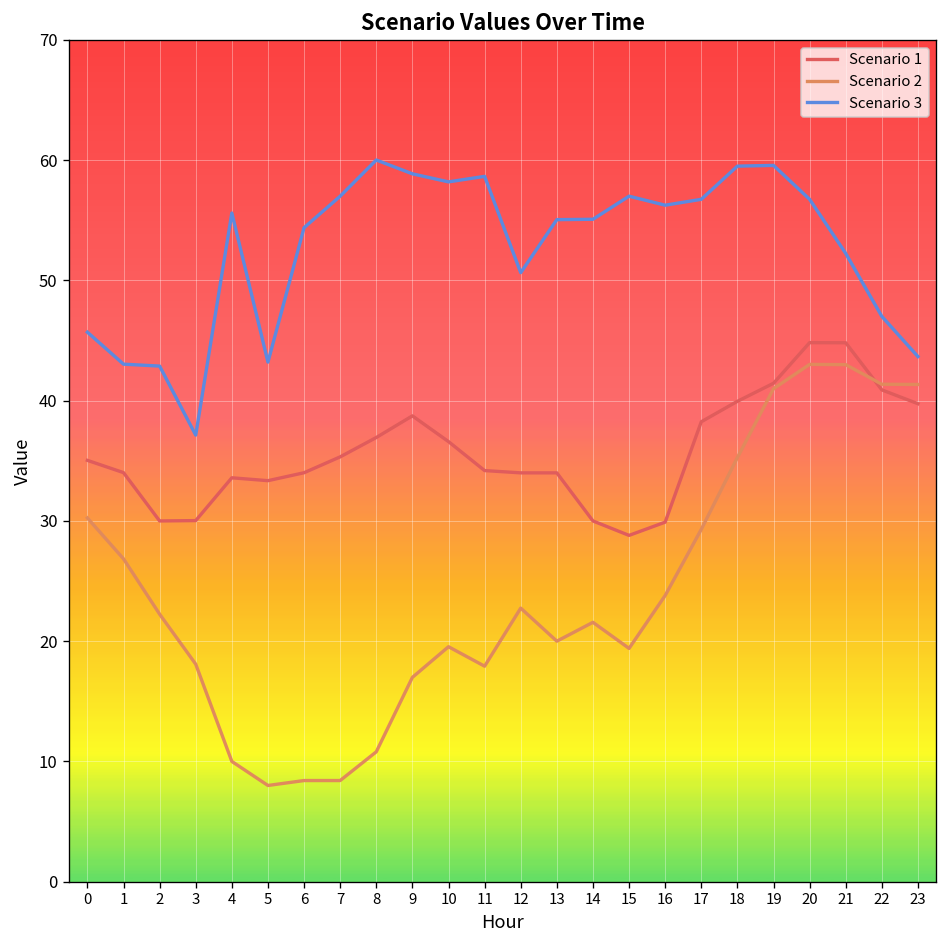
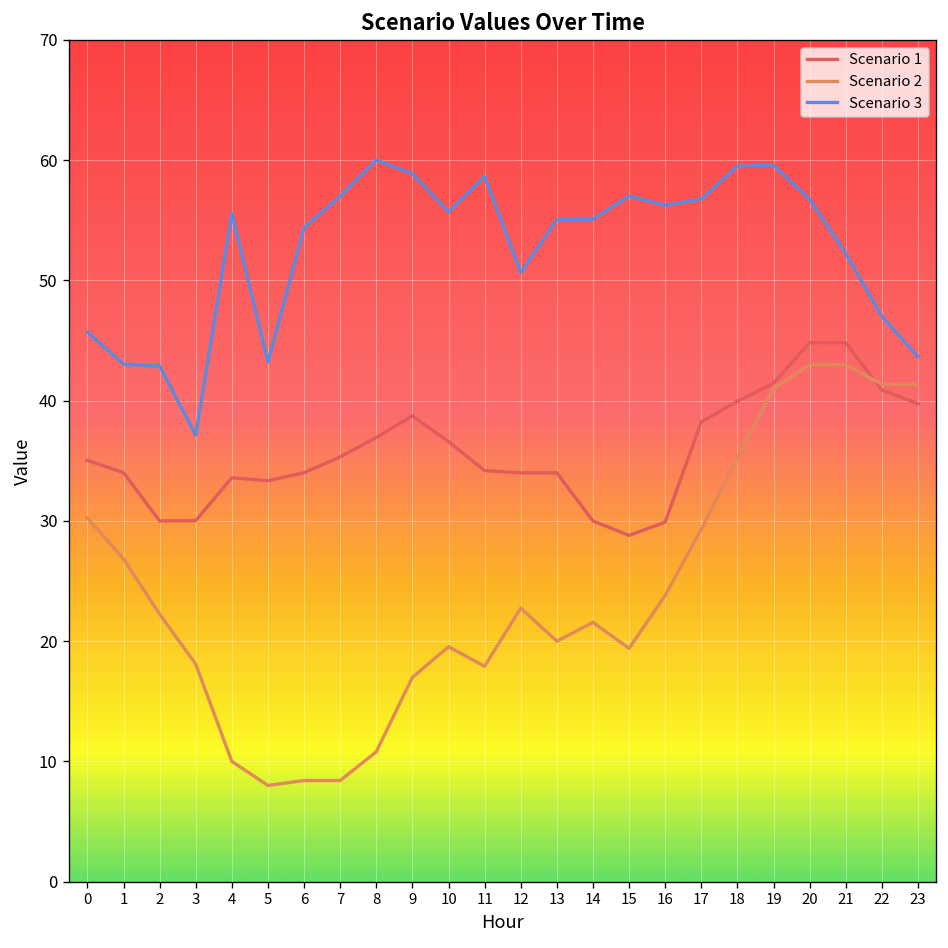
  {
    "Scenario 3": {
      "0": 45.7,
      "1": 43.0,
      "2": 42.9,
      "3": 37.1,
      "4": 55.6,
      "5": 43.2,
      "6": 54.4,
      "7": 57.0,
      "8": 60.0,
      "9": 58.9,
-     "10": 58.2,
+     "10": 55.7,
      "11": 58.7,
      "12": 50.7,
      "13": 55.1,
      "14": 55.1,
      "15": 57.0,
      "16": 56.3,
      "17": 56.8,
      "18": 59.5,
      "19": 59.6,
      "20": 56.8,
      "21": 52.3,
      "22": 47.0,
      "23": 43.7
    }
  }
